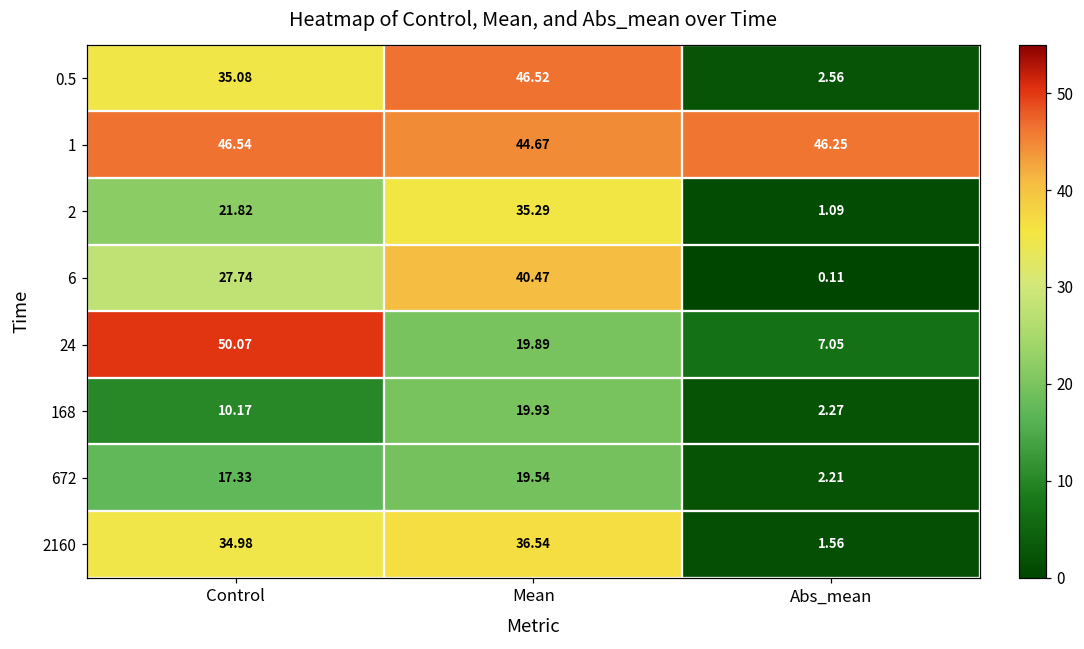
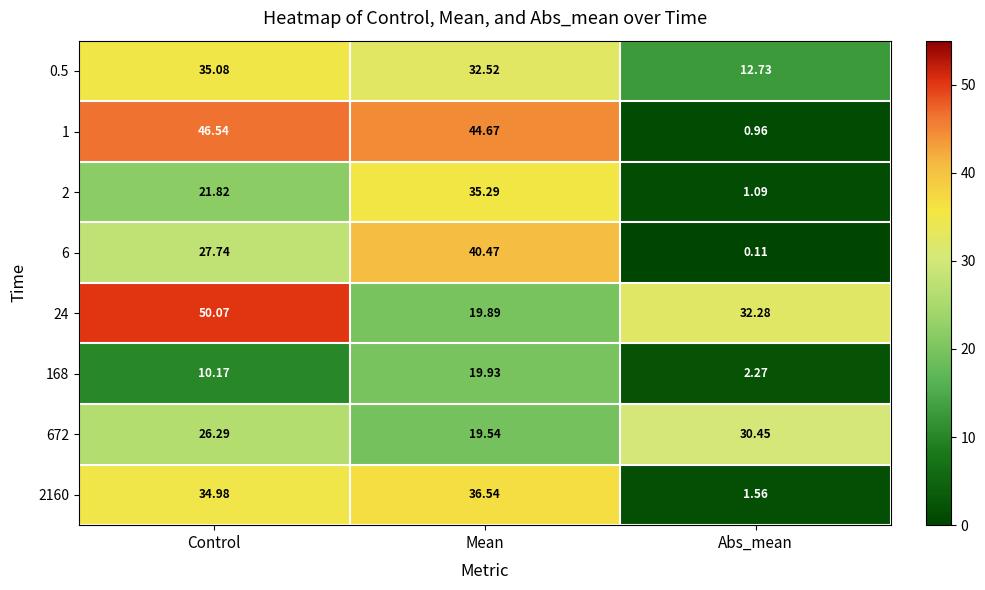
  {
    "0.5": {
      "Control": 35.08,
-     "Mean": 46.52,
-     "Abs_mean": 2.56
+     "Mean": 32.52,
+     "Abs_mean": 12.73
    },
    "1": {
      "Control": 46.54,
      "Mean": 44.67,
-     "Abs_mean": 46.25
+     "Abs_mean": 0.96
    },
    "2": {
      "Control": 21.82,
      "Mean": 35.29,
      "Abs_mean": 1.09
    },
    "6": {
      "Control": 27.74,
      "Mean": 40.47,
      "Abs_mean": 0.11
    },
    "24": {
      "Control": 50.07,
      "Mean": 19.89,
-     "Abs_mean": 7.05
+     "Abs_mean": 32.28
    },
    "168": {
      "Control": 10.17,
      "Mean": 19.93,
      "Abs_mean": 2.27
    },
    "672": {
-     "Control": 17.33,
+     "Control": 26.29,
      "Mean": 19.54,
-     "Abs_mean": 2.21
+     "Abs_mean": 30.45
    },
    "2160": {
      "Control": 34.98,
      "Mean": 36.54,
      "Abs_mean": 1.56
    }
  }
